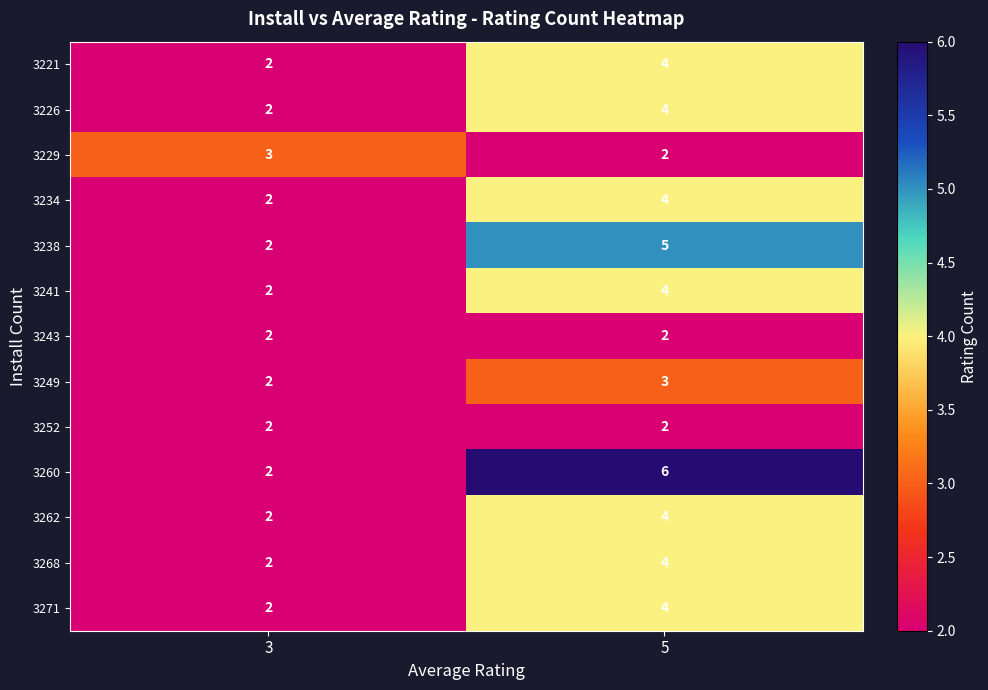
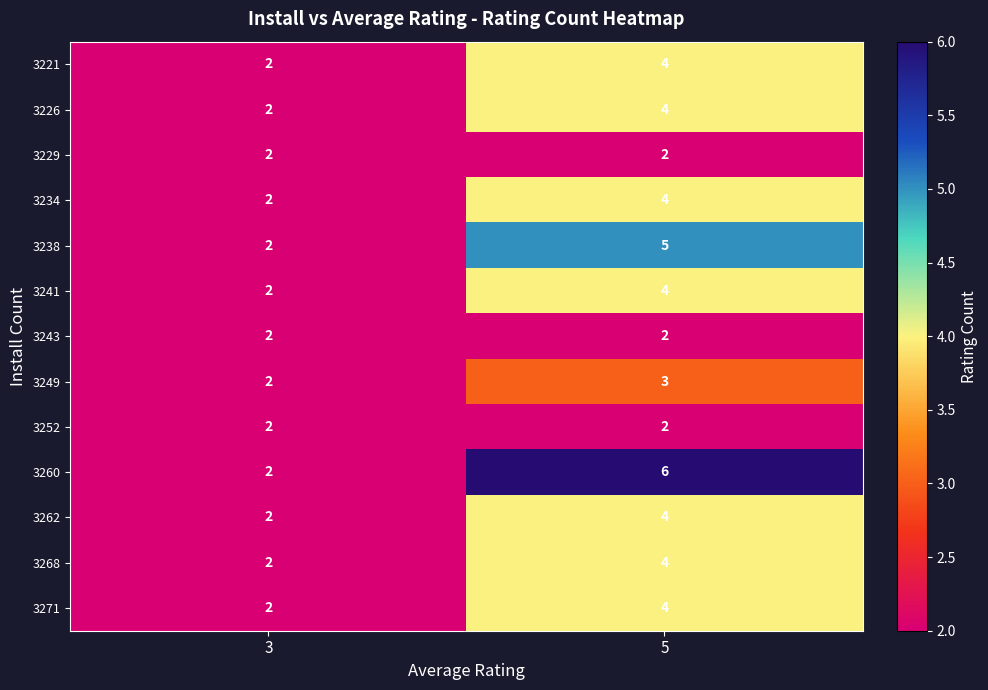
  {
    "3221": {
      "3": 2,
      "5": 4
    },
    "3226": {
      "3": 2,
      "5": 4
    },
    "3229": {
-     "3": 3,
+     "3": 2,
      "5": 2
    },
    "3234": {
      "3": 2,
      "5": 4
    },
    "3238": {
      "3": 2,
      "5": 5
    },
    "3241": {
      "3": 2,
      "5": 4
    },
    "3243": {
      "3": 2,
      "5": 2
    },
    "3249": {
      "3": 2,
      "5": 3
    },
    "3252": {
      "3": 2,
      "5": 2
    },
    "3260": {
      "3": 2,
      "5": 6
    },
    "3262": {
      "3": 2,
      "5": 4
    },
    "3268": {
      "3": 2,
      "5": 4
    },
    "3271": {
      "3": 2,
      "5": 4
    }
  }
